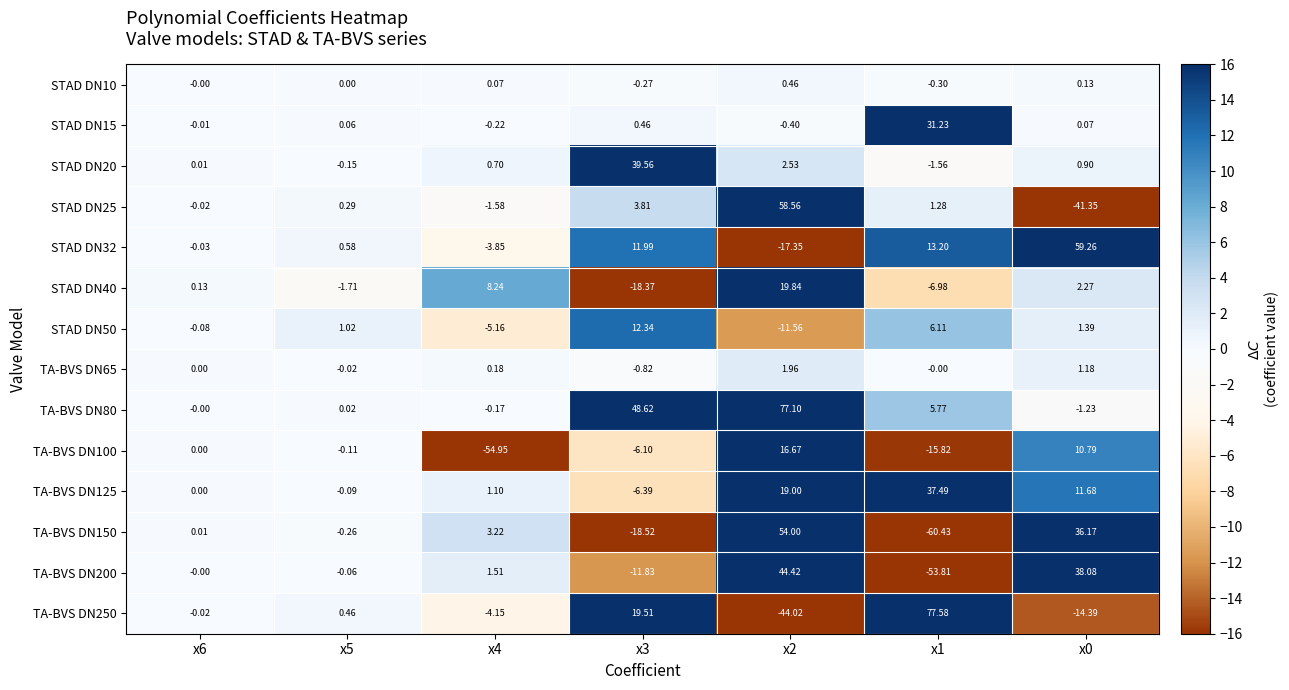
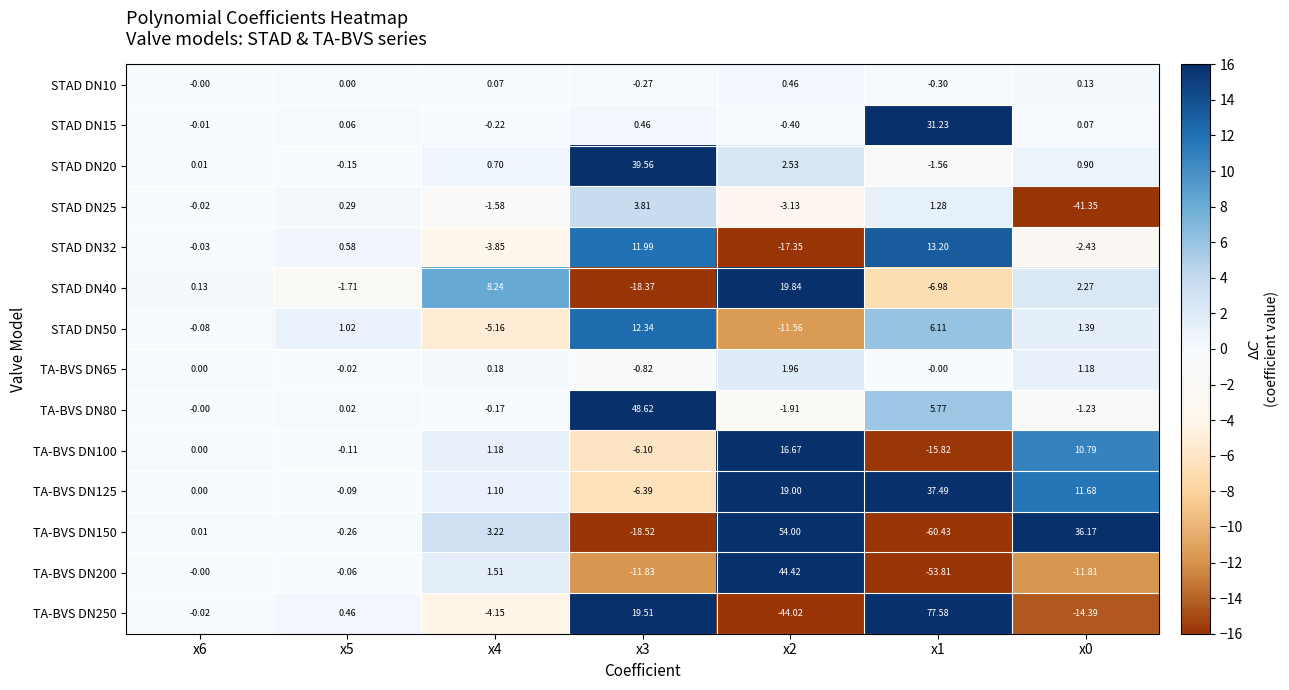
  {
    "STAD DN10": {
      "x6": -0.00,
      "x5": 0.00,
      "x4": 0.07,
      "x3": -0.27,
      "x2": 0.46,
      "x1": -0.30,
      "x0": 0.13
    },
    "STAD DN15": {
      "x6": -0.01,
      "x5": 0.06,
      "x4": -0.22,
      "x3": 0.46,
      "x2": -0.40,
      "x1": 31.23,
      "x0": 0.07
    },
    "STAD DN20": {
      "x6": 0.01,
      "x5": -0.15,
      "x4": 0.70,
      "x3": 39.56,
      "x2": 2.53,
      "x1": -1.56,
      "x0": 0.90
    },
    "STAD DN25": {
      "x6": -0.02,
      "x5": 0.29,
      "x4": -1.58,
      "x3": 3.81,
-     "x2": 58.56,
+     "x2": -3.13,
      "x1": 1.28,
      "x0": -41.35
    },
    "STAD DN32": {
      "x6": -0.03,
      "x5": 0.58,
      "x4": -3.85,
      "x3": 11.99,
      "x2": -17.35,
      "x1": 13.20,
-     "x0": 59.26
+     "x0": -2.43
    },
    "STAD DN40": {
      "x6": 0.13,
      "x5": -1.71,
      "x4": 8.24,
      "x3": -18.37,
      "x2": 19.84,
      "x1": -6.98,
      "x0": 2.27
    },
    "STAD DN50": {
      "x6": -0.08,
      "x5": 1.02,
      "x4": -5.16,
      "x3": 12.34,
      "x2": -11.56,
      "x1": 6.11,
      "x0": 1.39
    },
    "TA-BVS DN65": {
      "x6": 0.00,
      "x5": -0.02,
      "x4": 0.18,
      "x3": -0.82,
      "x2": 1.96,
      "x1": -0.00,
      "x0": 1.18
    },
    "TA-BVS DN80": {
      "x6": -0.00,
      "x5": 0.02,
      "x4": -0.17,
      "x3": 48.62,
-     "x2": 77.10,
+     "x2": -1.91,
      "x1": 5.77,
      "x0": -1.23
    },
    "TA-BVS DN100": {
      "x6": 0.00,
      "x5": -0.11,
-     "x4": -54.95,
+     "x4": 1.18,
      "x3": -6.10,
      "x2": 16.67,
      "x1": -15.82,
      "x0": 10.79
    },
    "TA-BVS DN125": {
      "x6": 0.00,
      "x5": -0.09,
      "x4": 1.10,
      "x3": -6.39,
      "x2": 19.00,
      "x1": 37.49,
      "x0": 11.68
    },
    "TA-BVS DN150": {
      "x6": 0.01,
      "x5": -0.26,
      "x4": 3.22,
      "x3": -18.52,
      "x2": 54.00,
      "x1": -60.43,
      "x0": 36.17
    },
    "TA-BVS DN200": {
      "x6": -0.00,
      "x5": -0.06,
      "x4": 1.51,
      "x3": -11.83,
      "x2": 44.42,
      "x1": -53.81,
-     "x0": 38.08
+     "x0": -11.81
    },
    "TA-BVS DN250": {
      "x6": -0.02,
      "x5": 0.46,
      "x4": -4.15,
      "x3": 19.51,
      "x2": -44.02,
      "x1": 77.58,
      "x0": -14.39
    }
  }
